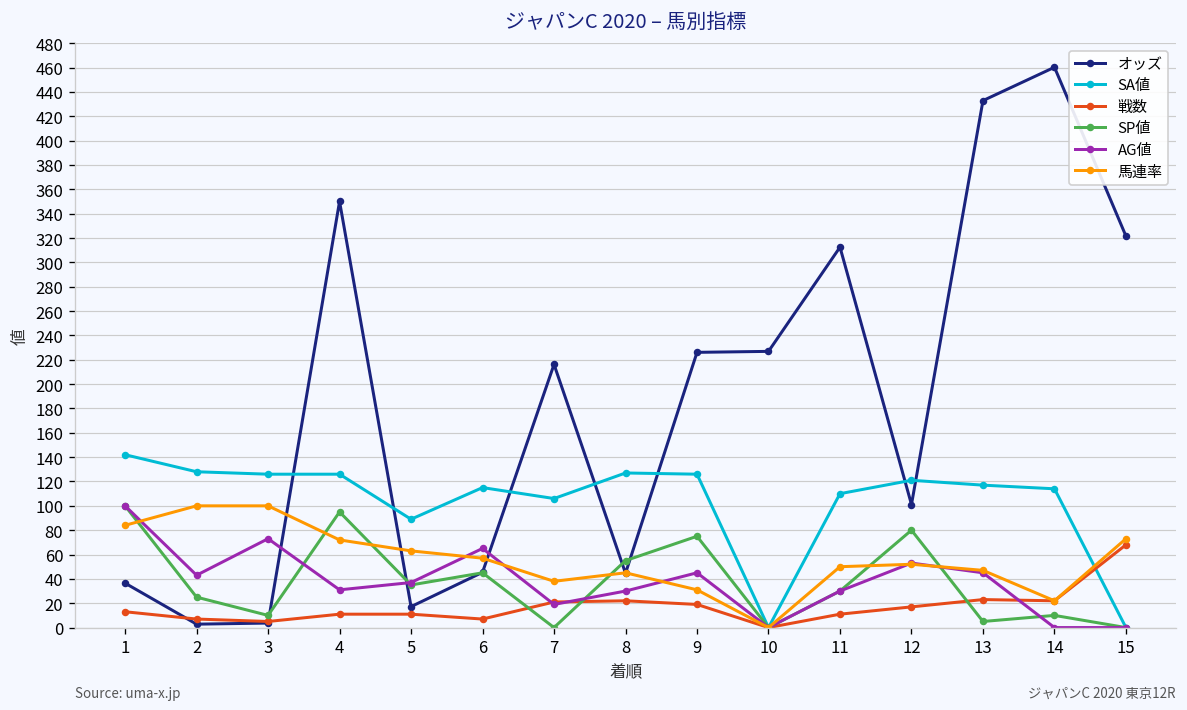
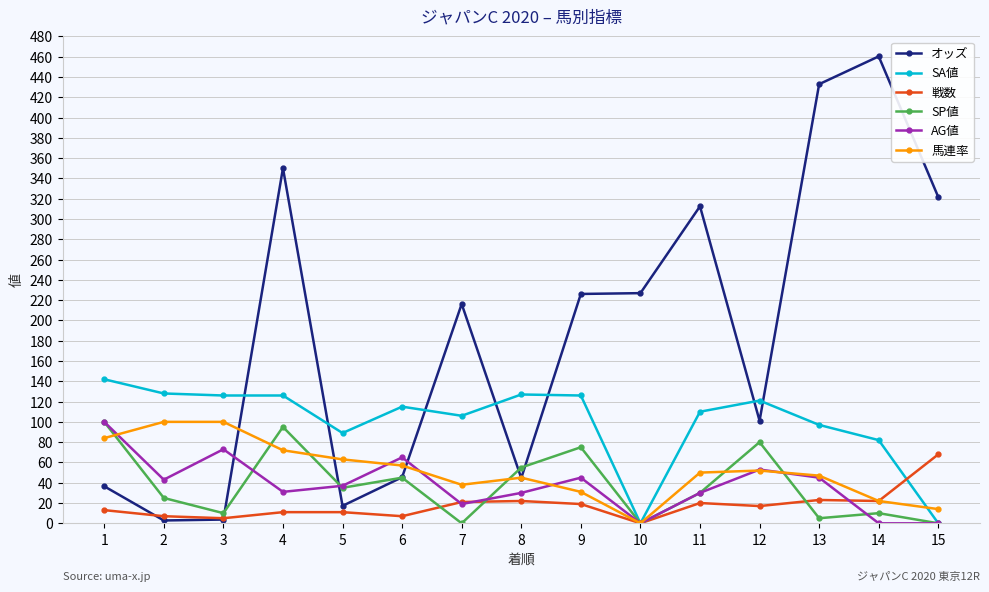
  {
    "オッズ": {
      "1": 37,
      "2": 3,
      "4": 350,
      "5": 17,
      "7": 216,
      "9": 226,
      "10": 227,
      "11": 313,
      "12": 101,
      "13": 433,
      "14": 460,
      "15": 322
    },
    "SA値": {
      "1": 142,
      "2": 128,
      "3": 126,
      "4": 126,
      "5": 89,
      "6": 115,
      "7": 106,
      "8": 127,
      "9": 126,
      "11": 110,
      "12": 121,
-     "13": 117,
-     "14": 114
+     "13": 97,
+     "14": 82
    },
    "戦数": {
      "1": 13,
      "2": 7,
      "4": 11,
      "5": 11,
      "6": 7,
      "8": 22,
      "9": 19,
-     "11": 11,
+     "11": 20,
      "12": 17,
      "13": 23,
      "15": 68
    },
    "SP値": {
      "2": 25,
      "3": 10,
      "4": 95,
      "7": 0,
      "8": 55,
      "9": 75,
      "12": 80,
      "13": 5,
      "14": 10
    },
    "AG値": {
      "2": 43,
      "3": 73,
      "4": 31,
      "6": 65,
      "8": 30,
      "9": 45,
      "14": 0
    },
    "馬連率": {
      "1": 84,
      "2": 100,
      "3": 100,
      "4": 72,
      "5": 63,
      "6": 57,
      "7": 38,
      "9": 31,
      "11": 50,
-     "15": 73
+     "15": 14
    }
  }
